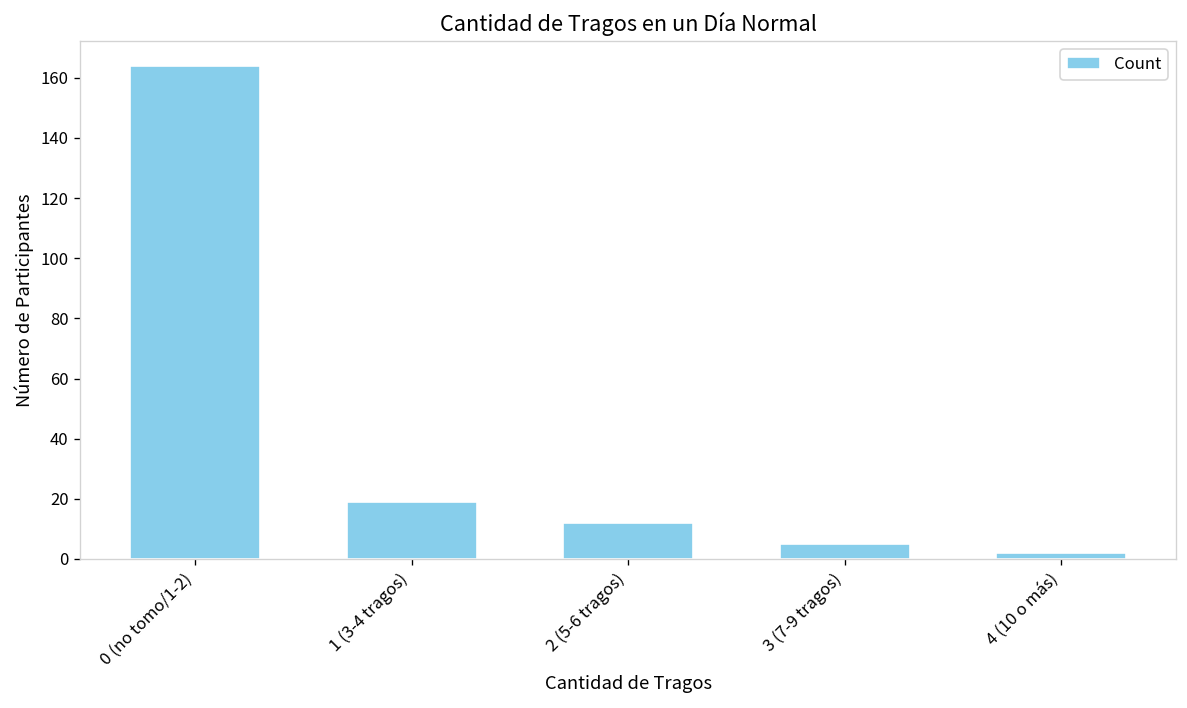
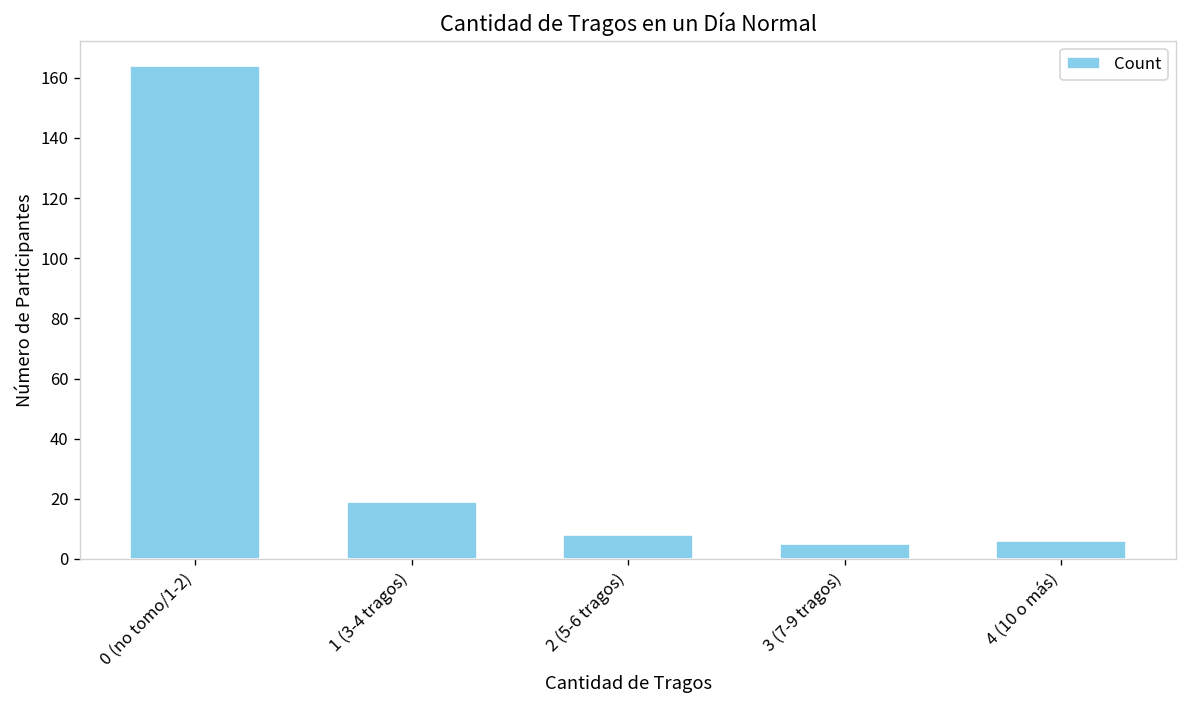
  {
    "0 (no tomo/1-2)": 164,
    "1 (3-4 tragos)": 19,
-   "2 (5-6 tragos)": 12,
+   "2 (5-6 tragos)": 8,
    "3 (7-9 tragos)": 5,
-   "4 (10 o más)": 2
+   "4 (10 o más)": 6
  }
